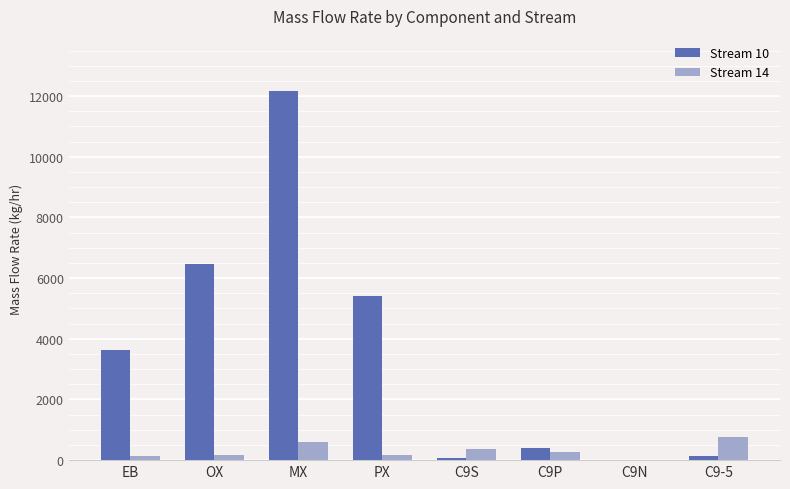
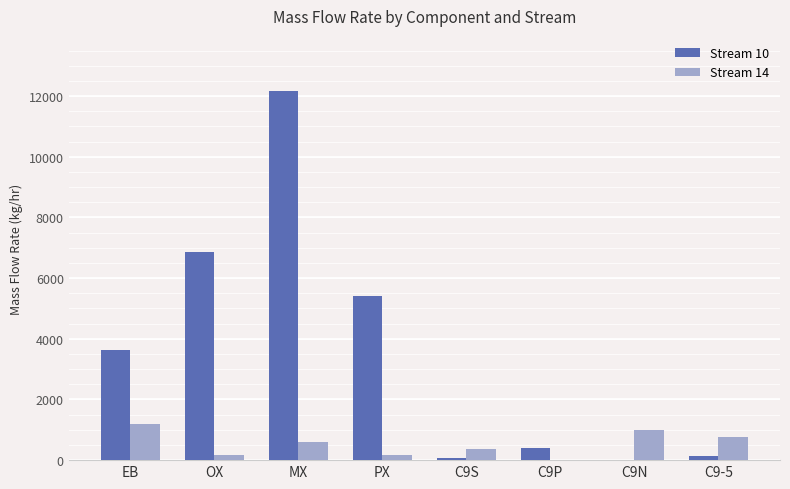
  {
    "Stream 10": {
      "EB": 3600,
-     "OX": 6500,
+     "OX": 6900,
      "MX": 12200,
      "PX": 5400,
      "C9P": 400,
      "C9-5": 100
    },
    "Stream 14": {
-     "EB": 100,
+     "EB": 1200,
      "OX": 200,
      "MX": 600,
      "PX": 200,
      "C9S": 400,
-     "C9P": 300,
-     "C9N": 0,
+     "C9P": 0,
+     "C9N": 1000,
      "C9-5": 800
    }
  }
